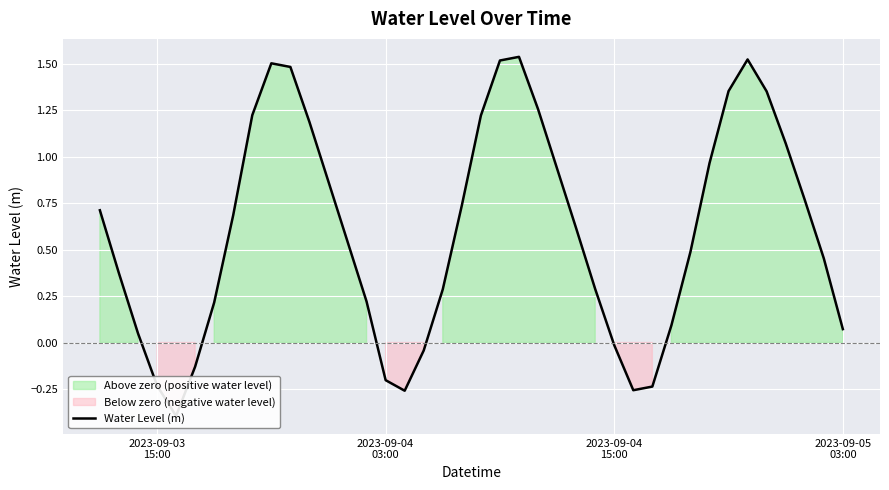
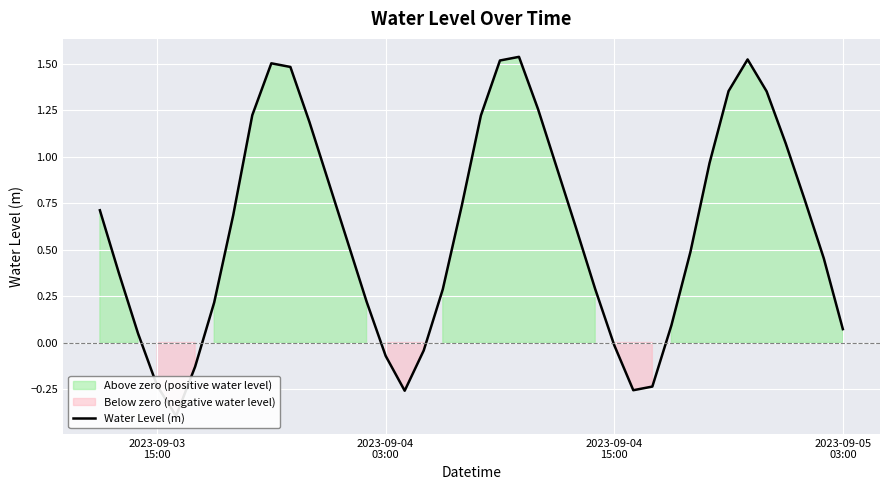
  {
-   "2023-09-04 03:00": -0.20,
+   "2023-09-04 03:00": -0.07,
    "2023-09-04 15:00": -0.01,
    "2023-09-05 03:00": 0.07
  }
